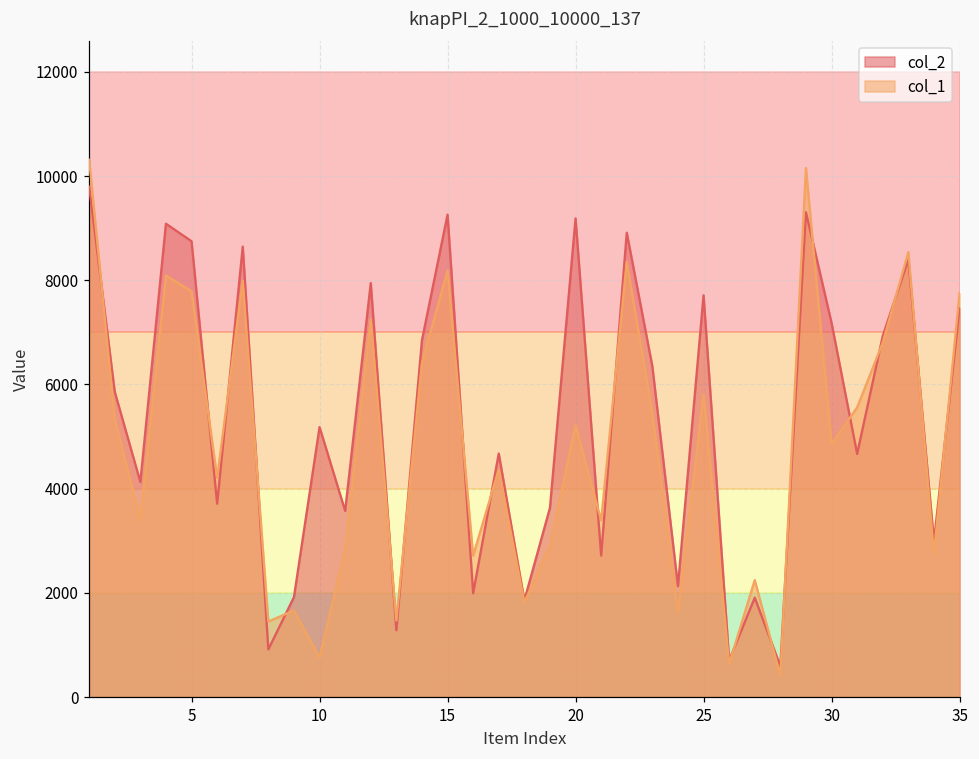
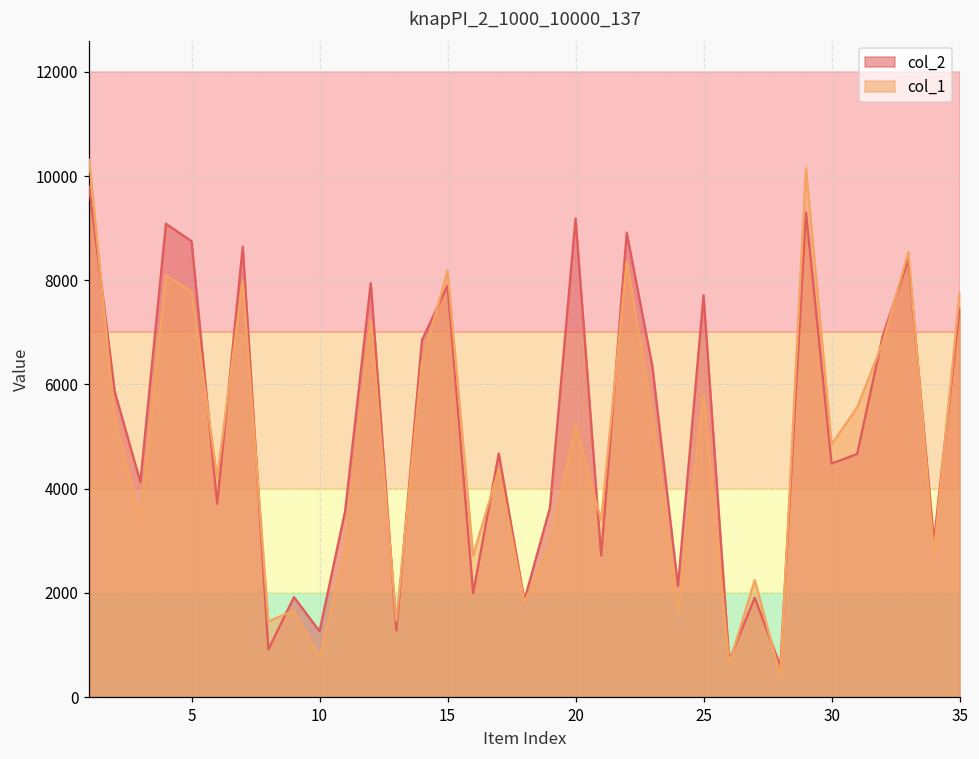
  {
    "col_2": {
      "5": 8700,
-     "10": 5200,
-     "15": 9300,
+     "10": 1300,
+     "15": 7900,
      "20": 9200,
      "25": 7700,
-     "30": 7200,
+     "30": 4500,
      "35": 7500
    },
    "col_1": {
      "5": 7800,
      "10": 800,
      "15": 8200,
      "20": 5200,
      "25": 5800,
      "30": 4900,
      "35": 7800
    }
  }
